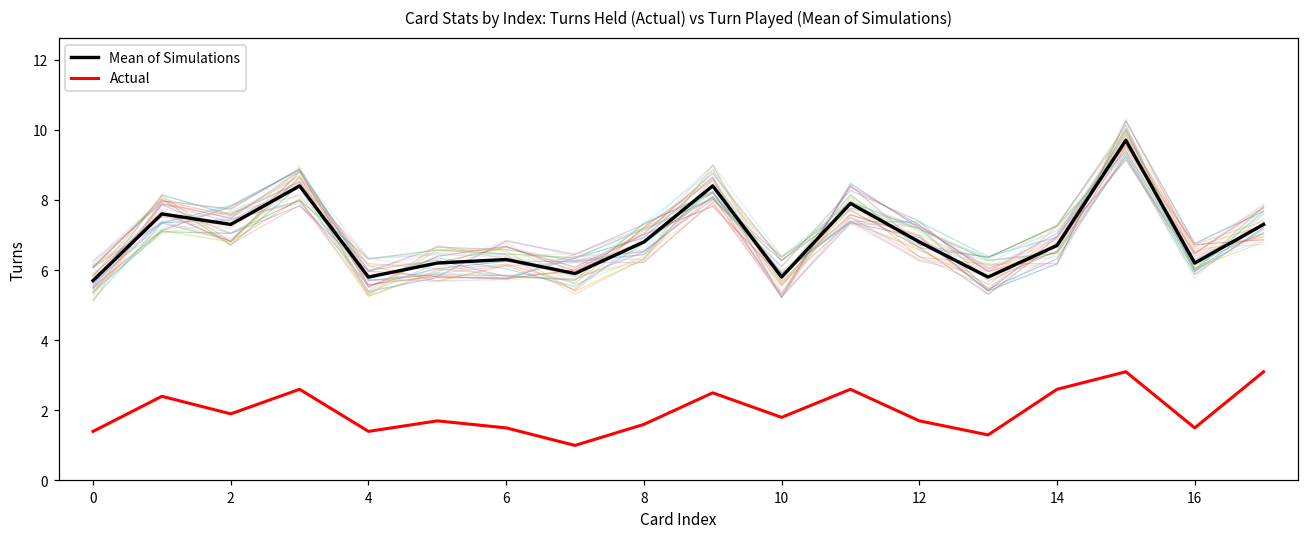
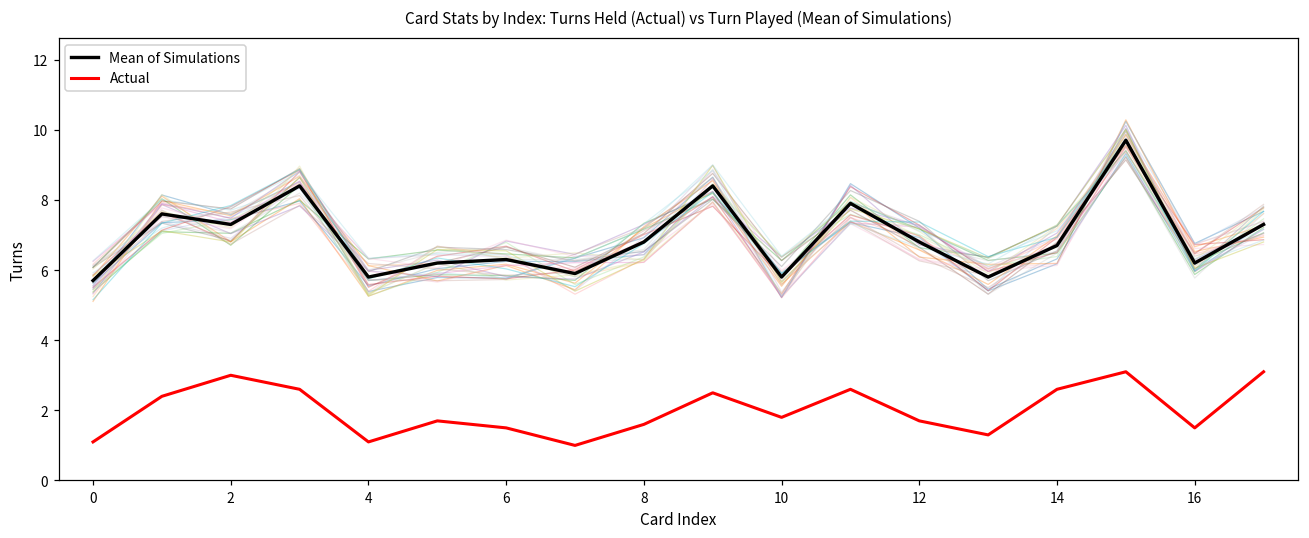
  {
    "Actual": {
-     "0": 1.4,
-     "2": 1.9,
-     "4": 1.4,
+     "0": 1.1,
+     "2": 3.0,
+     "4": 1.1,
      "6": 1.5,
      "8": 1.6,
      "10": 1.8,
      "12": 1.7,
      "14": 2.6,
      "16": 1.5
    }
  }
